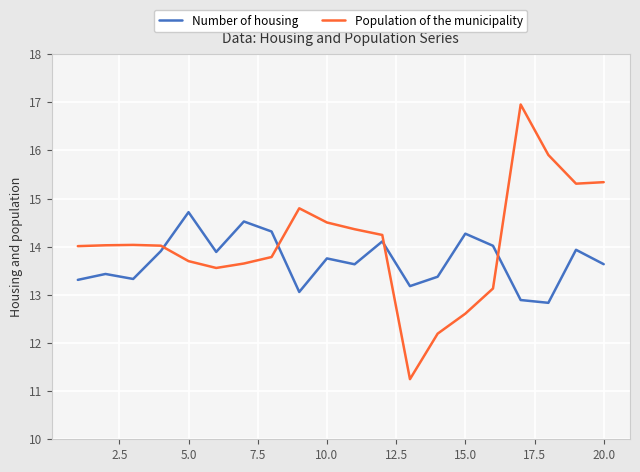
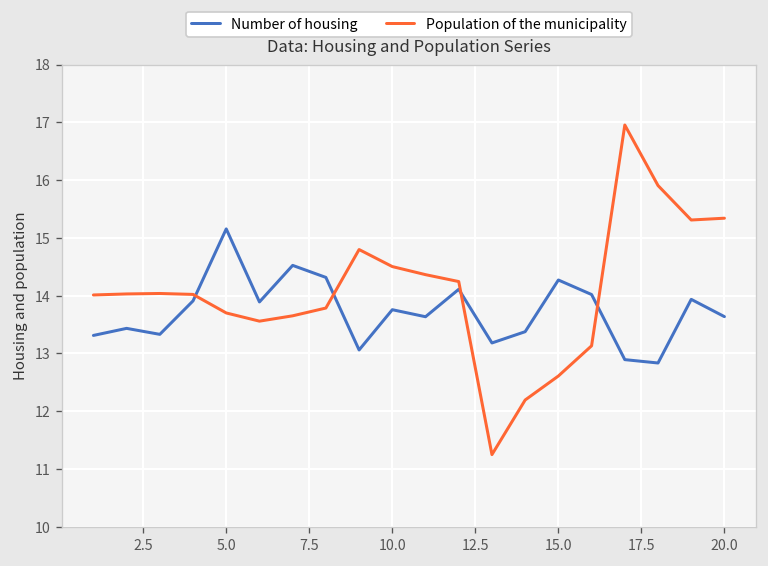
  {
    "Number of housing": {
-     "5.0": 14.7,
+     "5.0": 15.2,
      "10.0": 13.8,
      "15.0": 14.3,
      "20.0": 13.6
    },
    "Population of the municipality": {
      "5.0": 13.7,
      "10.0": 14.5,
      "15.0": 12.6,
      "20.0": 15.3
    }
  }
